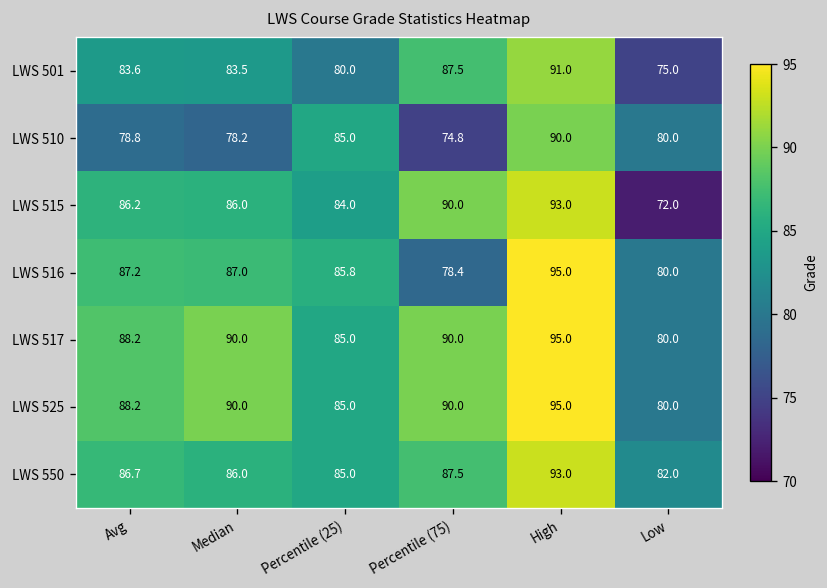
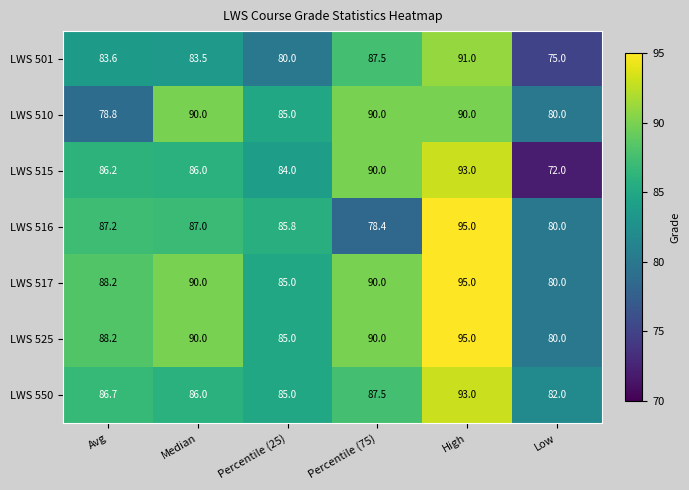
  {
    "LWS 501": {
      "Avg": 83.6,
      "Median": 83.5,
      "Percentile (25)": 80.0,
      "Percentile (75)": 87.5,
      "High": 91.0,
      "Low": 75.0
    },
    "LWS 510": {
      "Avg": 78.8,
-     "Median": 78.2,
+     "Median": 90.0,
      "Percentile (25)": 85.0,
-     "Percentile (75)": 74.8,
+     "Percentile (75)": 90.0,
      "High": 90.0,
      "Low": 80.0
    },
    "LWS 515": {
      "Avg": 86.2,
      "Median": 86.0,
      "Percentile (25)": 84.0,
      "Percentile (75)": 90.0,
      "High": 93.0,
      "Low": 72.0
    },
    "LWS 516": {
      "Avg": 87.2,
      "Median": 87.0,
      "Percentile (25)": 85.8,
      "Percentile (75)": 78.4,
      "High": 95.0,
      "Low": 80.0
    },
    "LWS 517": {
      "Avg": 88.2,
      "Median": 90.0,
      "Percentile (25)": 85.0,
      "Percentile (75)": 90.0,
      "High": 95.0,
      "Low": 80.0
    },
    "LWS 525": {
      "Avg": 88.2,
      "Median": 90.0,
      "Percentile (25)": 85.0,
      "Percentile (75)": 90.0,
      "High": 95.0,
      "Low": 80.0
    },
    "LWS 550": {
      "Avg": 86.7,
      "Median": 86.0,
      "Percentile (25)": 85.0,
      "Percentile (75)": 87.5,
      "High": 93.0,
      "Low": 82.0
    }
  }
